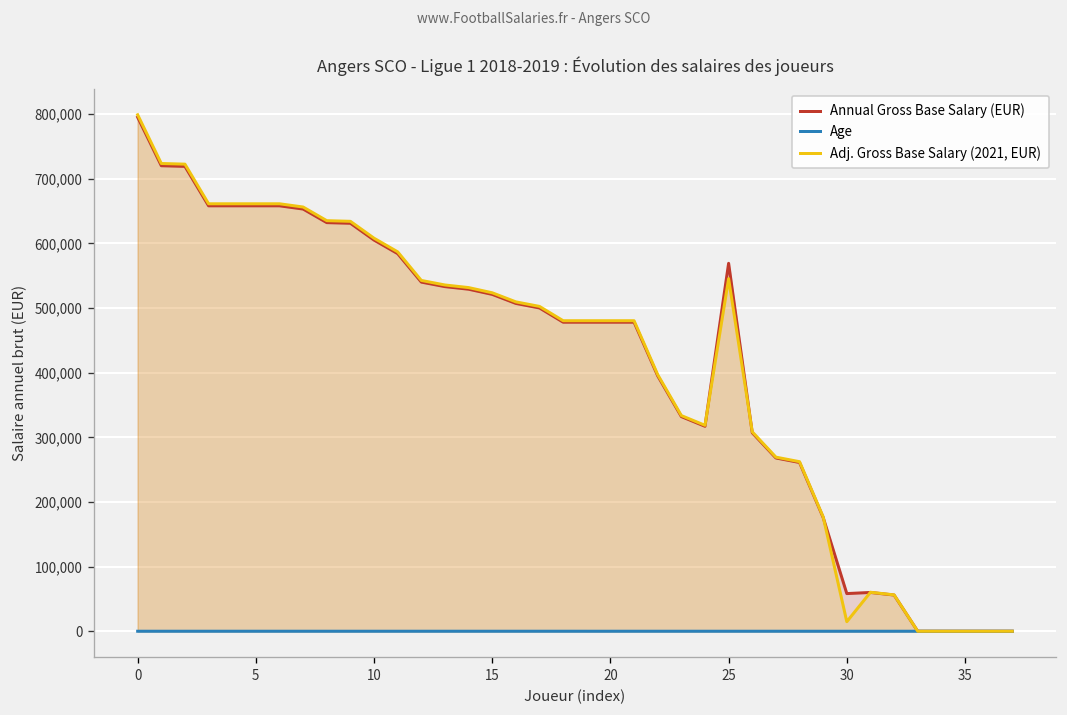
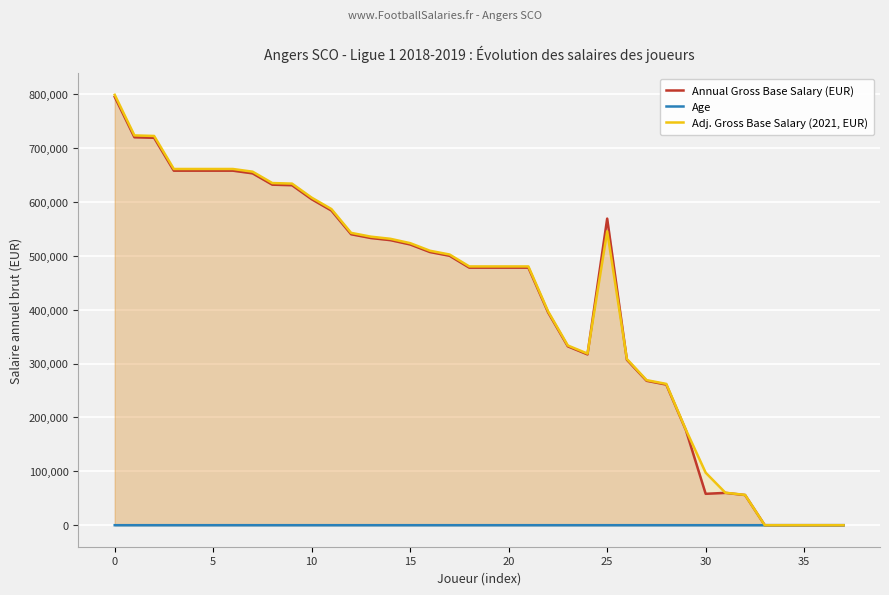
  {
    "Annual Gross Base Salary (EUR)": {
      "25": "570,000",
      "30": "60,000"
    },
    "Age": {
      "0": "0",
      "5": "0",
      "10": "0",
      "15": "0",
      "20": "0",
      "25": "0",
      "30": "0"
    },
    "Adj. Gross Base Salary (2021, EUR)": {
      "25": "550,000",
-     "30": "10,000"
+     "30": "100,000"
    }
  }
